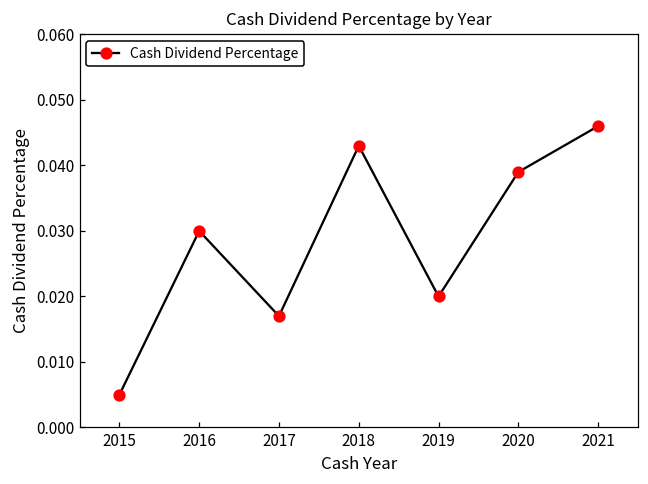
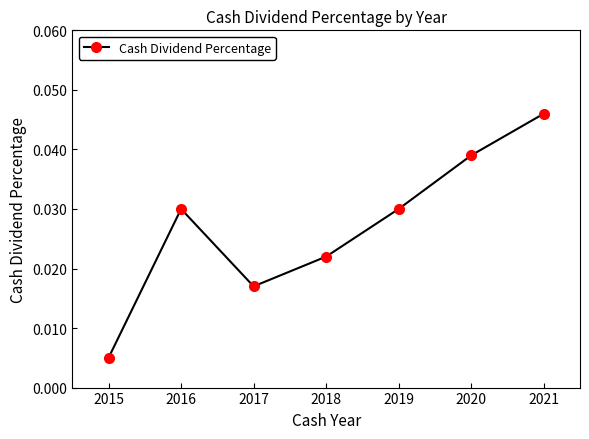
  {
    "2015": 0.005,
    "2016": 0.030,
    "2017": 0.017,
-   "2018": 0.043,
-   "2019": 0.02,
+   "2018": 0.022,
+   "2019": 0.03,
    "2020": 0.039,
    "2021": 0.046
  }
